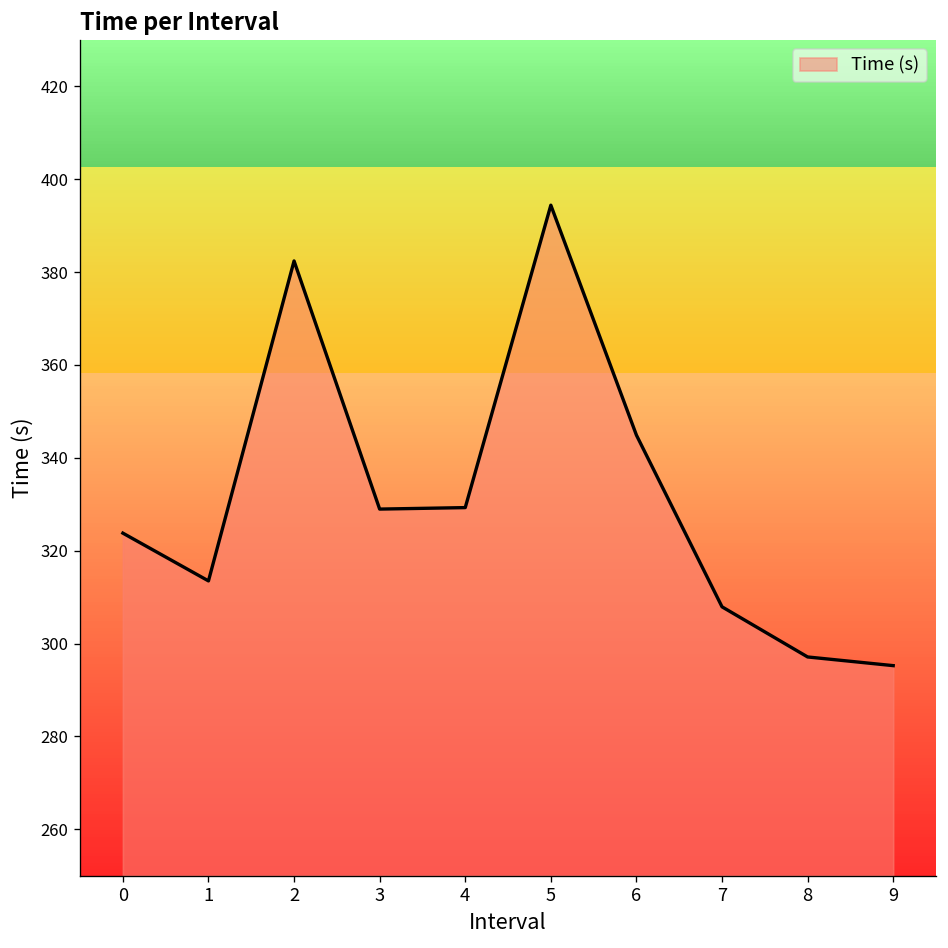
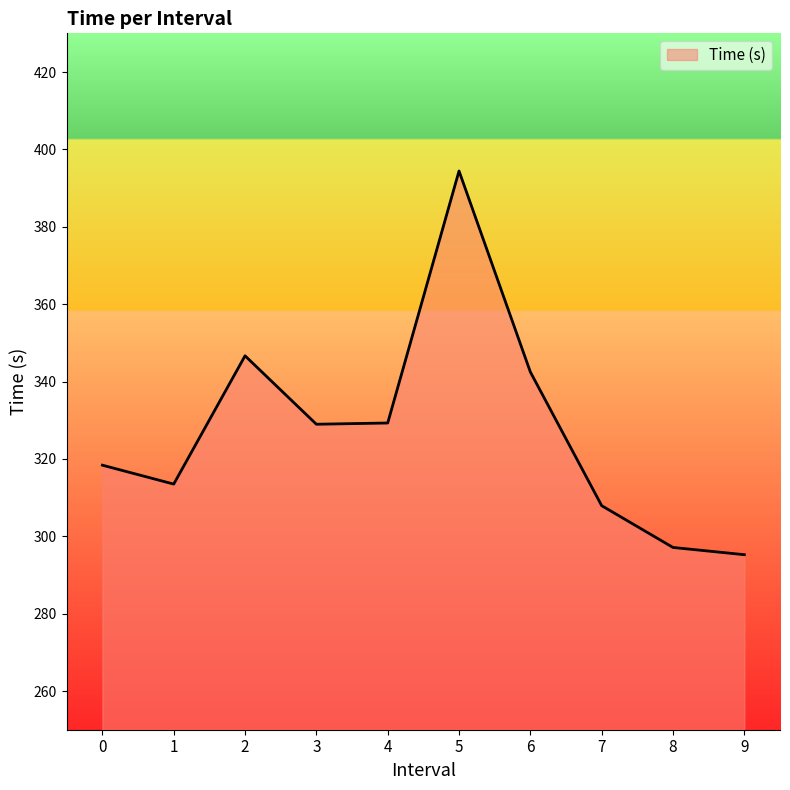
  {
-   "0": 324,
+   "0": 318,
    "1": 313,
-   "2": 382,
+   "2": 347,
    "3": 329,
    "4": 329,
    "5": 394,
-   "6": 345,
+   "6": 342,
    "7": 308,
    "8": 297,
    "9": 295
  }
